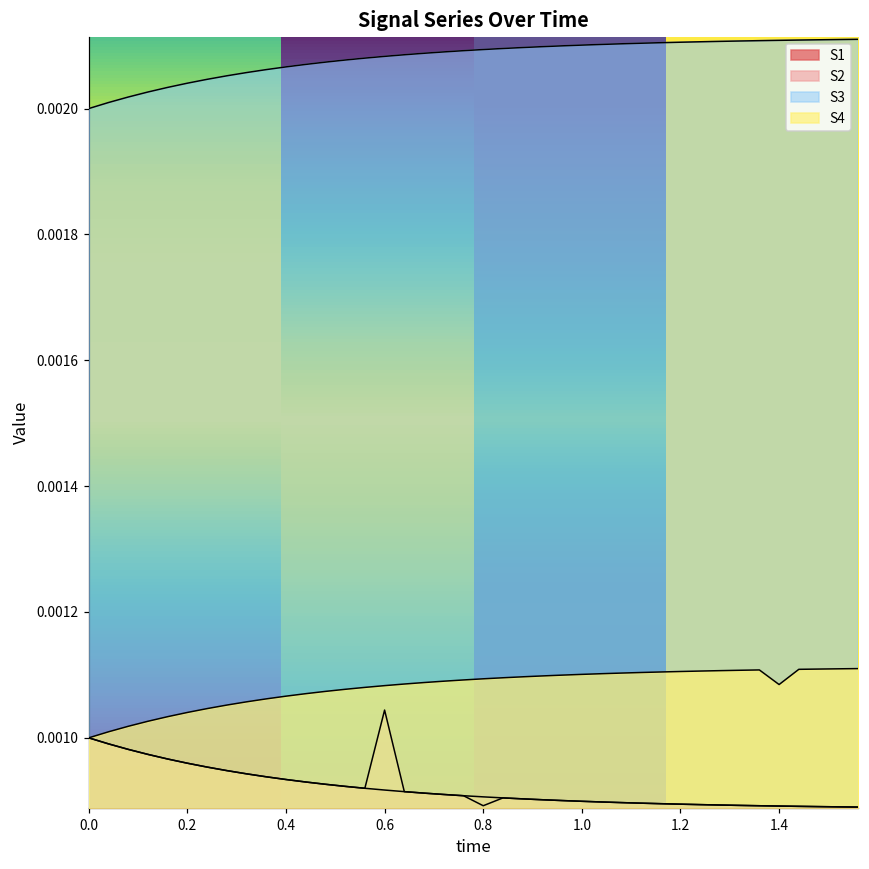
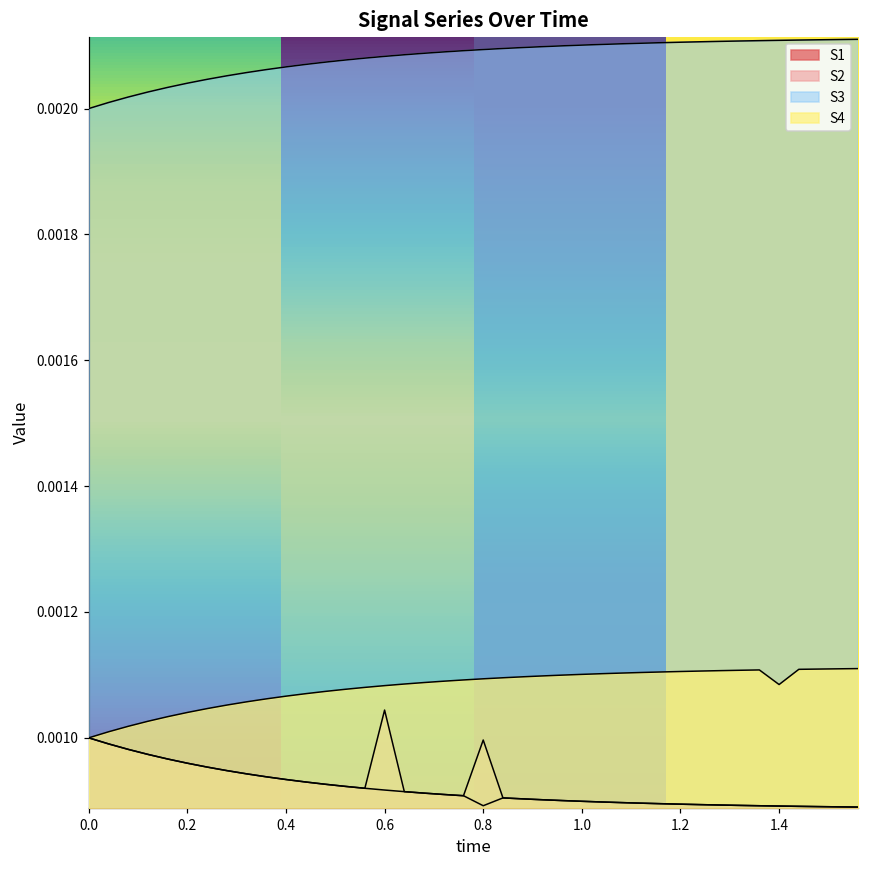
  {
    "S1": {
      "0.6": 0.00092,
      "0.8": 0.00089
    },
    "S2": {
      "0.6": 0.00104,
-     "0.8": 0.00091
+     "0.8": 0.00100
    },
    "S3": {
      "0.0": 0.00200,
      "0.2": 0.00204,
      "0.4": 0.00207,
      "0.6": 0.00208,
      "0.8": 0.00209,
      "1.0": 0.00210,
      "1.2": 0.00211,
      "1.4": 0.00211
    },
    "S4": {
      "0.2": 0.00104,
      "0.4": 0.00107,
      "0.6": 0.00108,
      "0.8": 0.00109,
      "1.0": 0.00110,
      "1.2": 0.00111,
      "1.4": 0.00108
    }
  }
